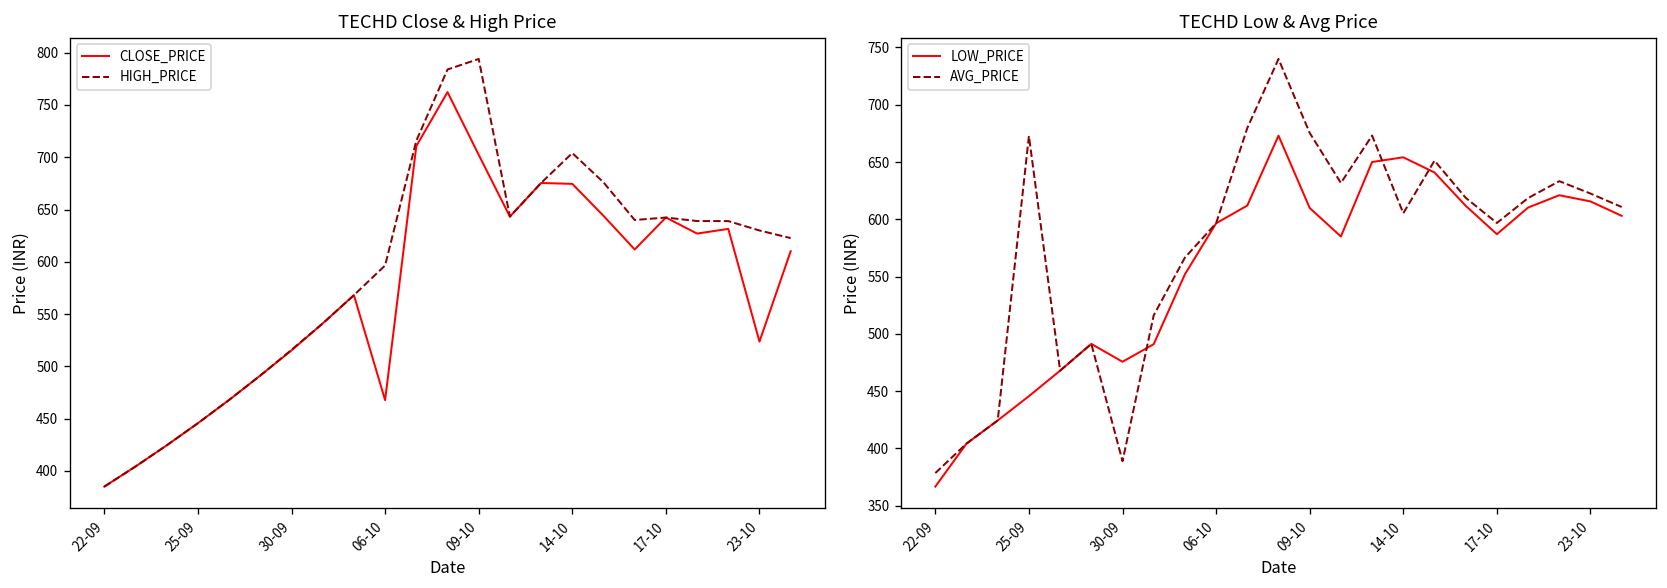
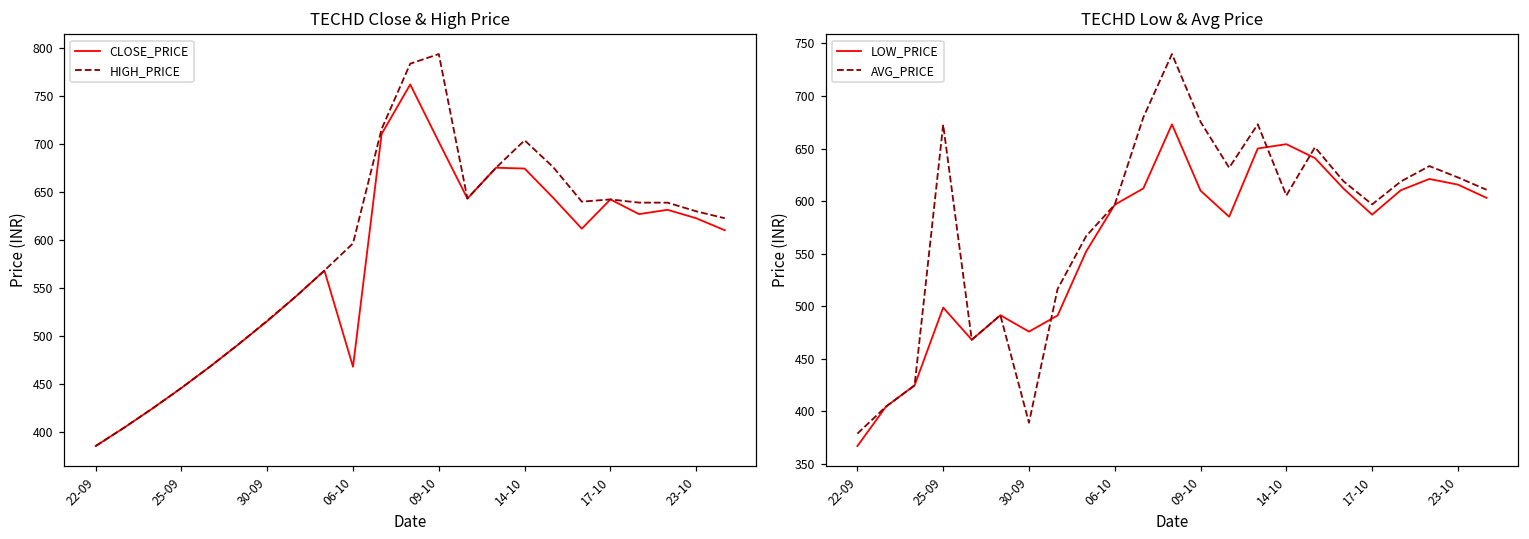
  {
    "TECHD Close & High Price": {
      "CLOSE_PRICE": {
        "06-10": 470,
        "09-10": 700,
        "14-10": 670,
-       "23-10": 520
+       "23-10": 620
      },
      "HIGH_PRICE": {
        "06-10": 600,
        "09-10": 790,
        "14-10": 700,
        "23-10": 630
      }
    },
    "TECHD Low & Avg Price": {
      "LOW_PRICE": {
        "22-09": 370,
-       "25-09": 450,
+       "25-09": 500,
        "30-09": 480,
        "09-10": 610,
        "14-10": 650,
        "17-10": 590,
        "23-10": 620
      },
      "AVG_PRICE": {
        "22-09": 380,
        "25-09": 670,
        "30-09": 390,
        "09-10": 680,
        "14-10": 610,
        "17-10": 600,
        "23-10": 620
      }
    }
  }
